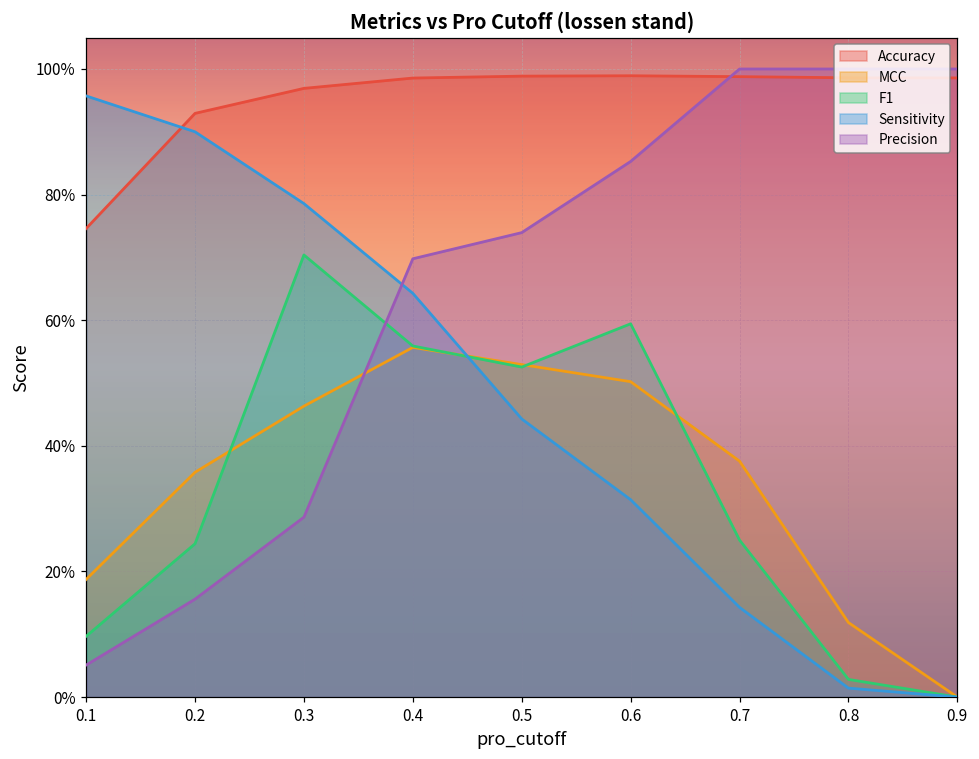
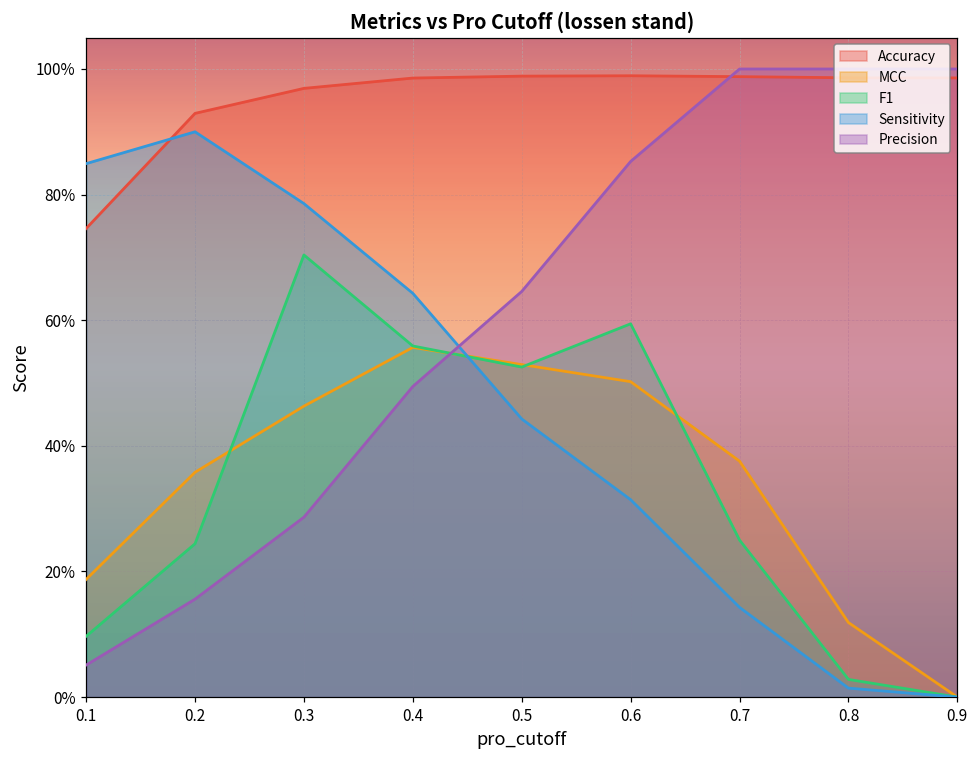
  {
    "F1": {
      "0.1": "10%",
      "0.2": "24%",
      "0.3": "70%",
      "0.6": "59%",
      "0.7": "25%",
      "0.8": "3%"
    },
    "Sensitivity": {
-     "0.1": "96%",
+     "0.1": "85%",
      "0.2": "90%",
      "0.3": "79%",
      "0.4": "64%",
      "0.5": "44%",
      "0.6": "31%",
      "0.7": "14%",
      "0.8": "1%"
    },
    "Precision": {
      "0.1": "5%",
      "0.2": "16%",
      "0.3": "29%",
-     "0.4": "70%",
-     "0.5": "74%",
+     "0.4": "49%",
+     "0.5": "65%",
      "0.6": "85%",
      "0.7": "100%",
      "0.9": "100%"
    }
  }
